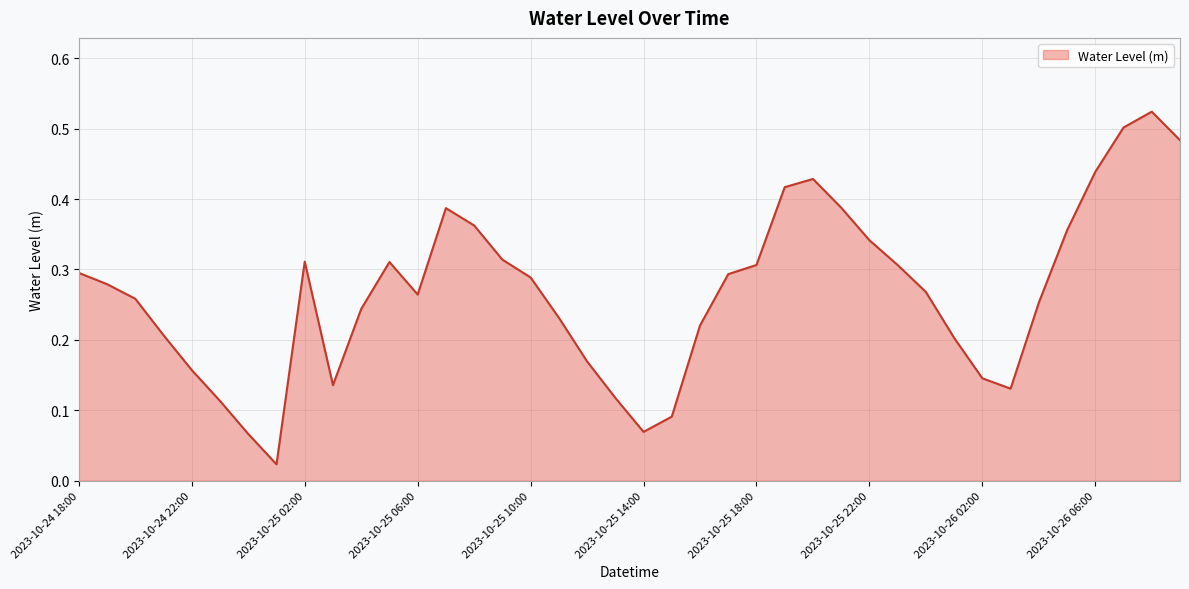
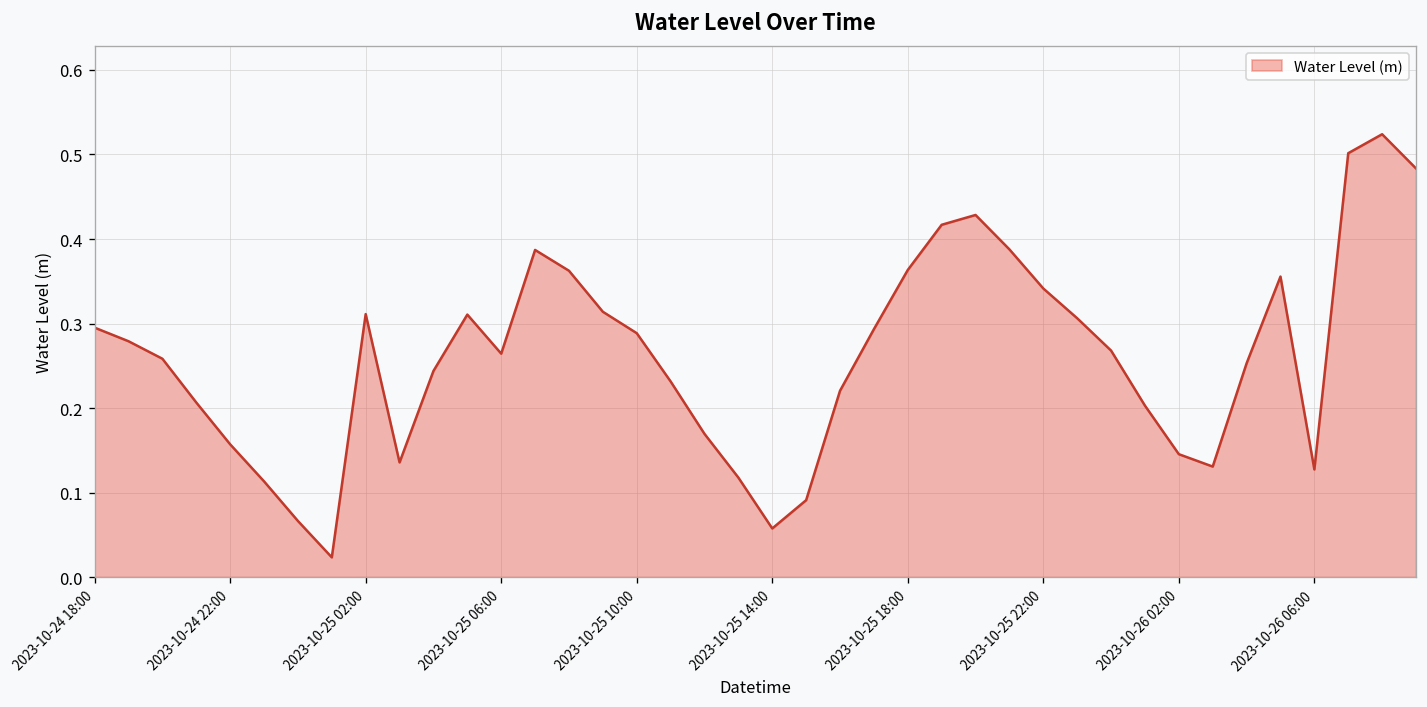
  {
    "2023-10-24 18:00": 0.30,
    "2023-10-24 22:00": 0.16,
    "2023-10-25 02:00": 0.31,
    "2023-10-25 06:00": 0.26,
    "2023-10-25 10:00": 0.29,
-   "2023-10-25 14:00": 0.07,
-   "2023-10-25 18:00": 0.31,
+   "2023-10-25 14:00": 0.06,
+   "2023-10-25 18:00": 0.36,
    "2023-10-25 22:00": 0.34,
    "2023-10-26 02:00": 0.15,
-   "2023-10-26 06:00": 0.44
+   "2023-10-26 06:00": 0.13
  }
